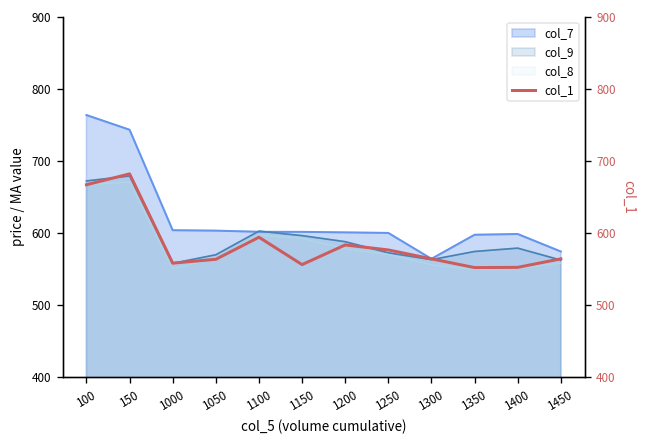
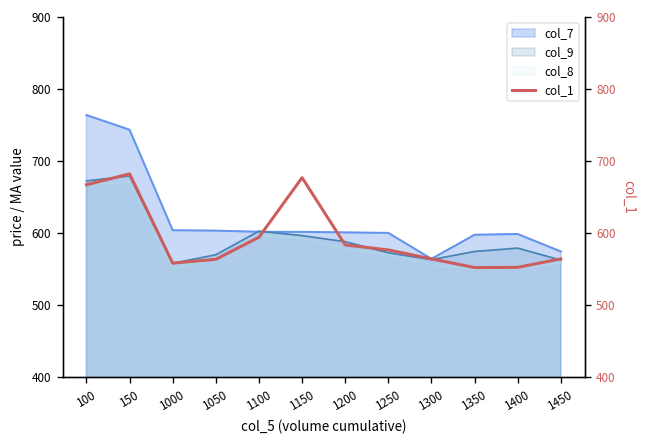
  {
    "col_1": {
      "100": 670,
      "150": 680,
      "1000": 560,
      "1050": 560,
      "1100": 590,
-     "1150": 560,
+     "1150": 680,
      "1200": 580,
      "1250": 580,
      "1300": 560,
      "1350": 550,
      "1400": 550,
      "1450": 560
    }
  }
